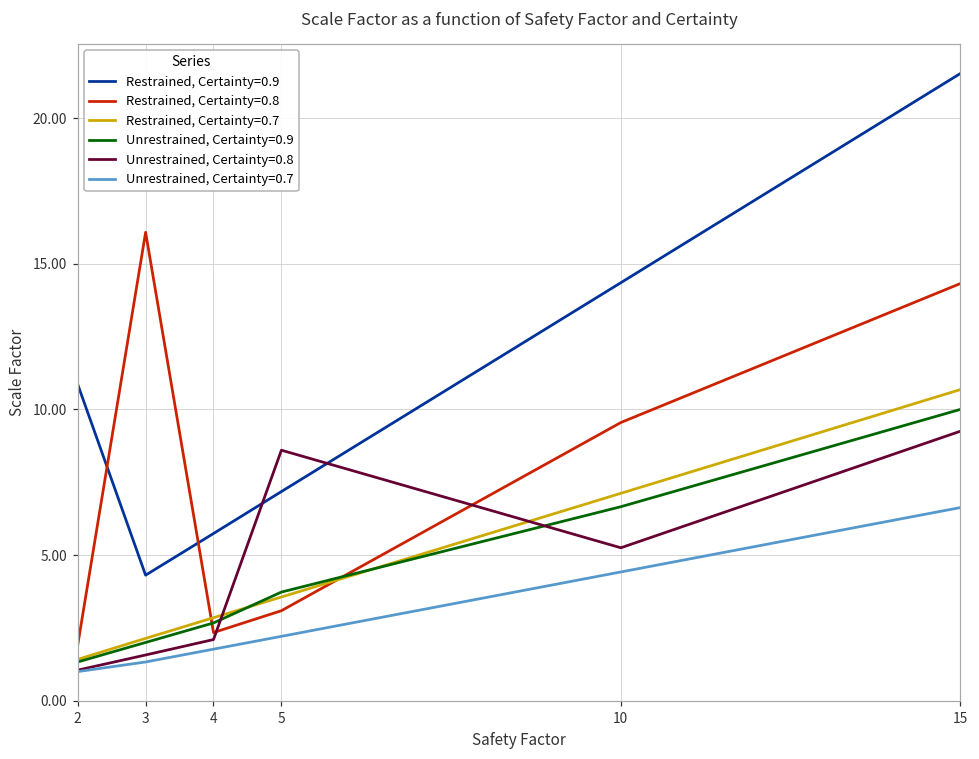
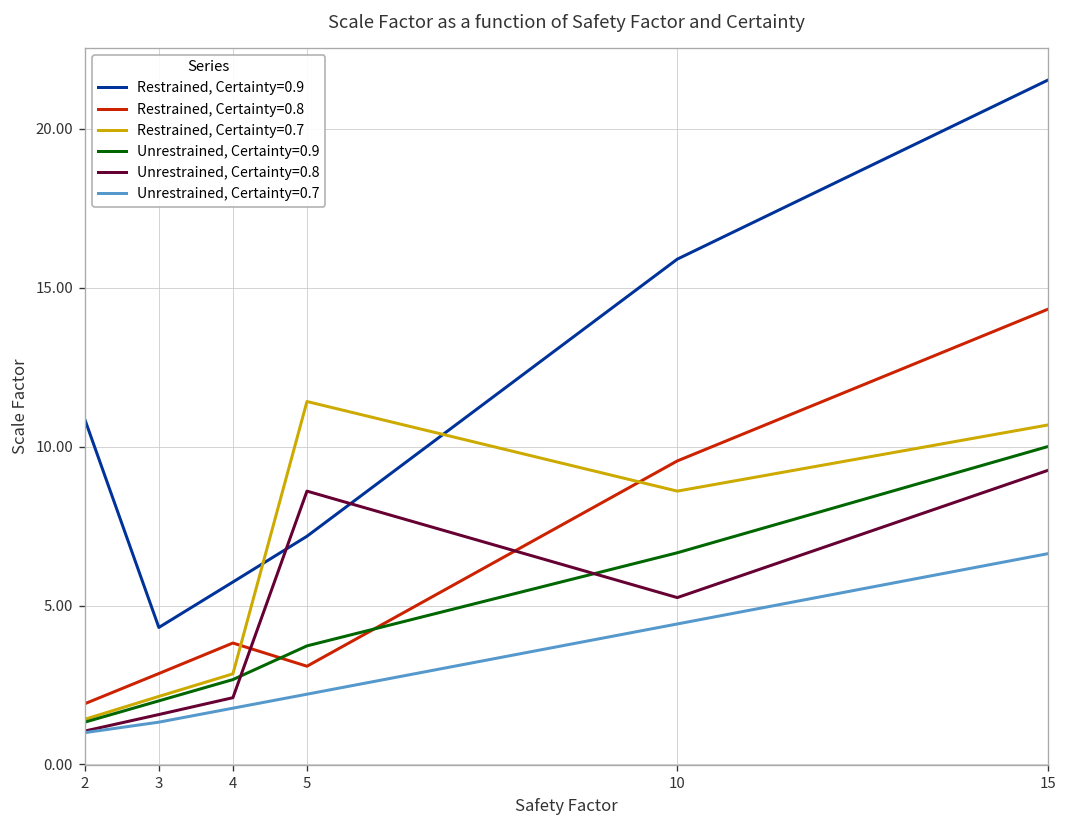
  {
    "Restrained, Certainty=0.9": {
      "2": 10.9,
      "3": 4.3,
      "4": 5.7,
      "5": 7.2,
-     "10": 14.4,
+     "10": 15.9,
      "15": 21.5
    },
    "Restrained, Certainty=0.8": {
      "2": 1.9,
-     "3": 16.1,
-     "4": 2.3,
+     "3": 2.9,
+     "4": 3.8,
      "5": 3.1,
      "10": 9.6,
      "15": 14.3
    },
    "Restrained, Certainty=0.7": {
      "3": 2.1,
      "4": 2.9,
-     "5": 3.6,
-     "10": 7.1,
+     "5": 11.4,
+     "10": 8.6,
      "15": 10.7
    },
    "Unrestrained, Certainty=0.9": {
      "3": 2.0,
      "4": 2.7,
      "5": 3.7,
      "10": 6.7,
      "15": 10.0
    },
    "Unrestrained, Certainty=0.8": {
      "3": 1.6,
      "4": 2.1,
      "5": 8.6,
      "10": 5.3,
      "15": 9.3
    },
    "Unrestrained, Certainty=0.7": {
      "3": 1.3,
      "4": 1.8,
      "5": 2.2,
      "10": 4.4,
      "15": 6.6
    }
  }
